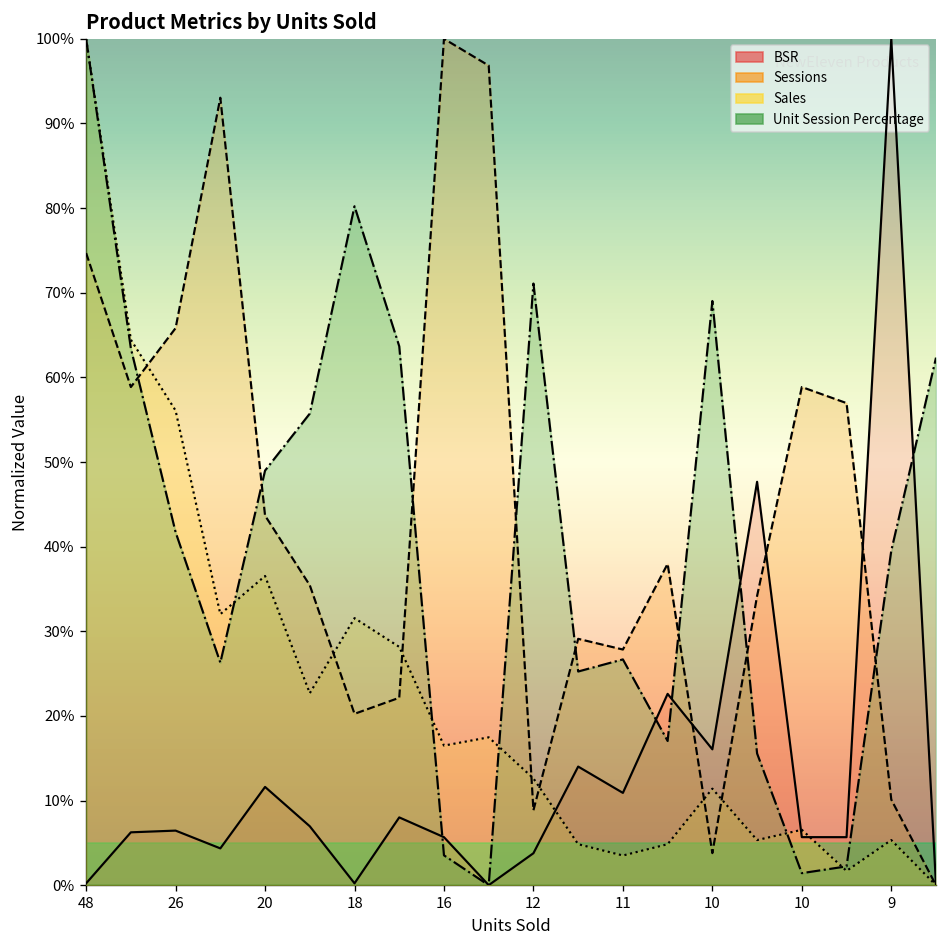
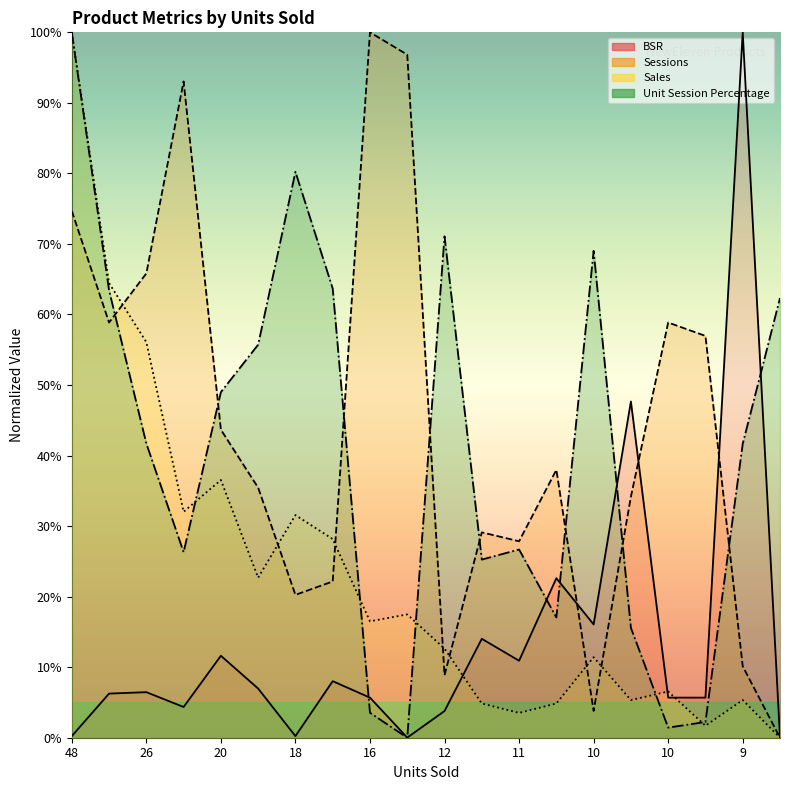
  {
    "Unit Session Percentage": {
      "26": "42%",
      "20": "49%",
      "18": "80%",
      "12": "71%",
-     "9": "40%"
+     "9": "42%"
    }
  }
